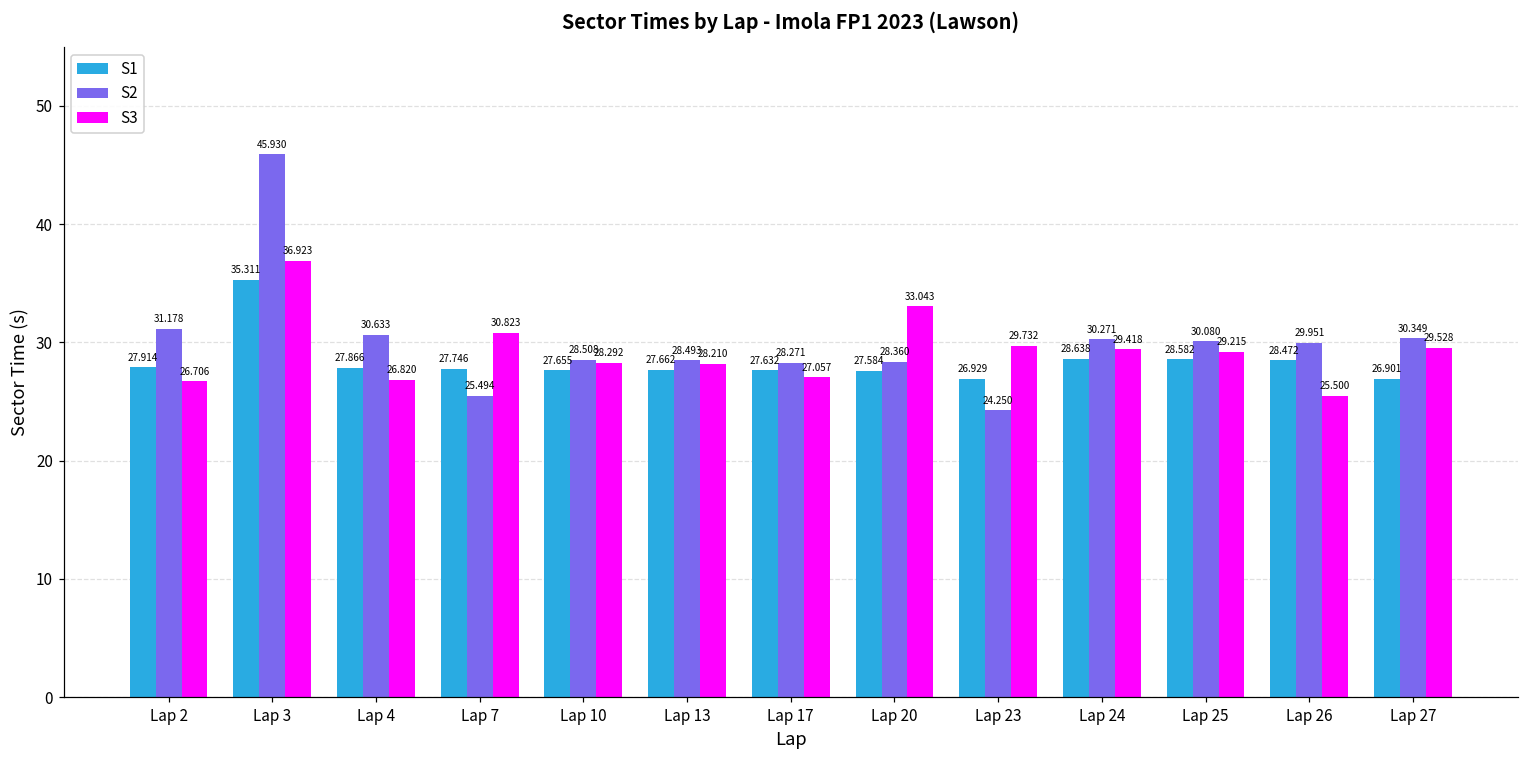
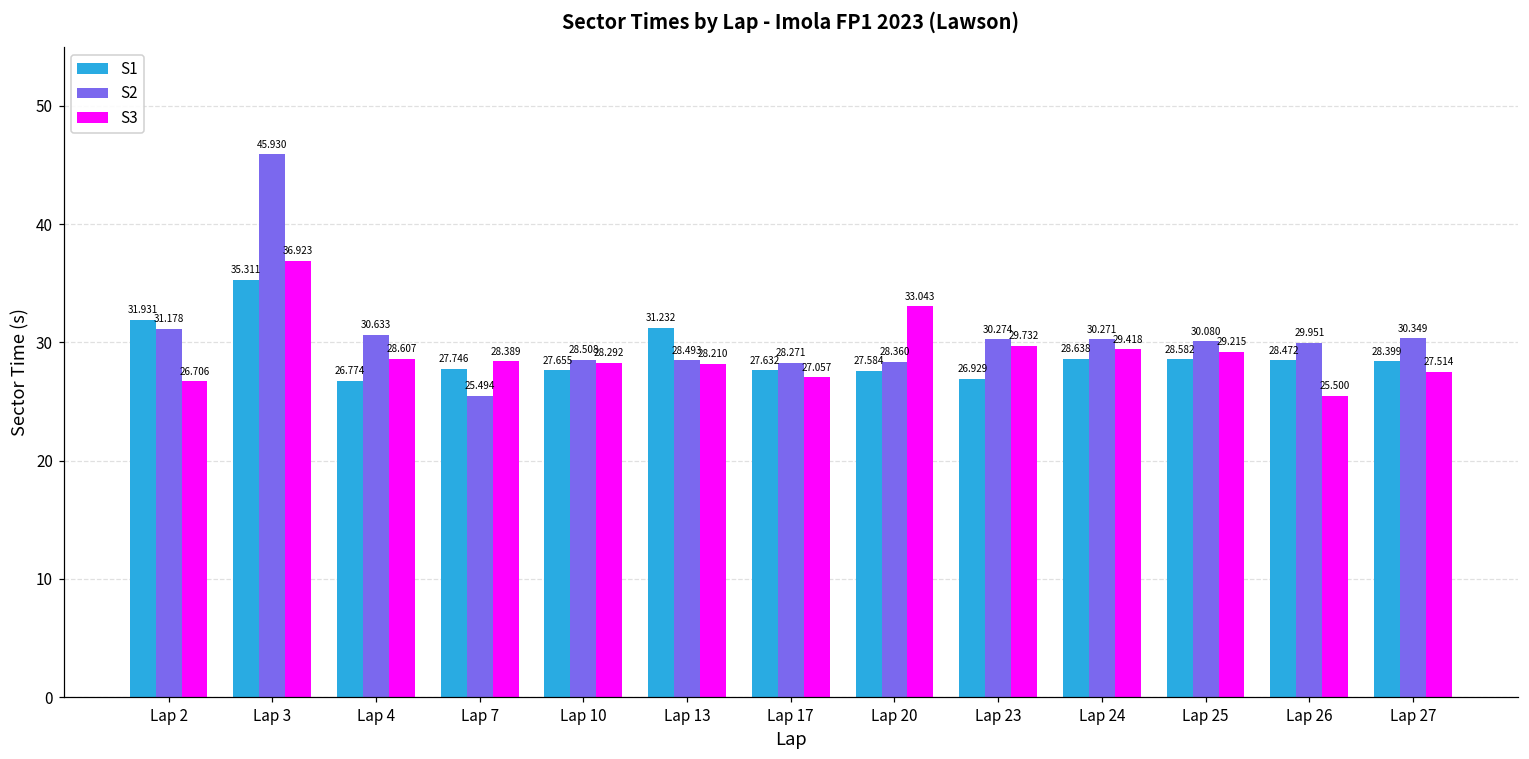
  {
    "S1": {
-     "Lap 2": 27.914,
+     "Lap 2": 31.931,
      "Lap 3": 35.311,
-     "Lap 4": 27.866,
+     "Lap 4": 26.774,
      "Lap 7": 27.746,
      "Lap 10": 27.655,
-     "Lap 13": 27.662,
+     "Lap 13": 31.232,
      "Lap 17": 27.632,
      "Lap 20": 27.584,
      "Lap 23": 26.929,
      "Lap 24": 28.638,
      "Lap 25": 28.582,
      "Lap 26": 28.472,
-     "Lap 27": 26.901
+     "Lap 27": 28.399
    },
    "S2": {
      "Lap 2": 31.178,
      "Lap 3": 45.930,
      "Lap 4": 30.633,
      "Lap 7": 25.494,
      "Lap 10": 28.508,
      "Lap 13": 28.493,
      "Lap 17": 28.271,
      "Lap 20": 28.360,
-     "Lap 23": 24.250,
+     "Lap 23": 30.274,
      "Lap 24": 30.271,
      "Lap 25": 30.080,
      "Lap 26": 29.951,
      "Lap 27": 30.349
    },
    "S3": {
      "Lap 2": 26.706,
      "Lap 3": 36.923,
-     "Lap 4": 26.820,
-     "Lap 7": 30.823,
+     "Lap 4": 28.607,
+     "Lap 7": 28.389,
      "Lap 10": 28.292,
      "Lap 13": 28.210,
      "Lap 17": 27.057,
      "Lap 20": 33.043,
      "Lap 23": 29.732,
      "Lap 24": 29.418,
      "Lap 25": 29.215,
      "Lap 26": 25.500,
-     "Lap 27": 29.528
+     "Lap 27": 27.514
    }
  }
